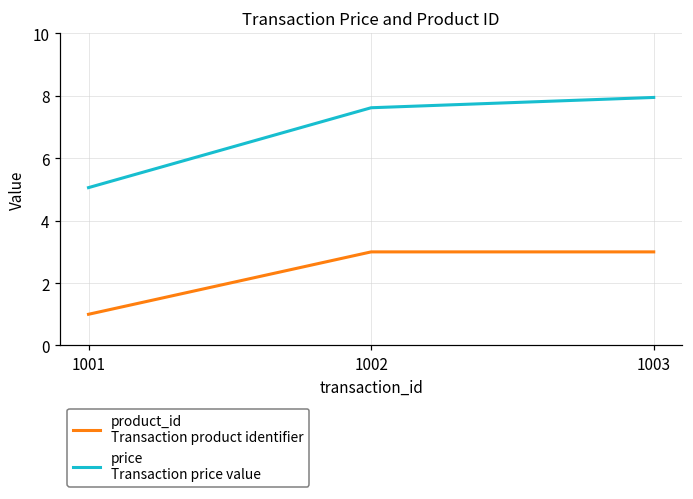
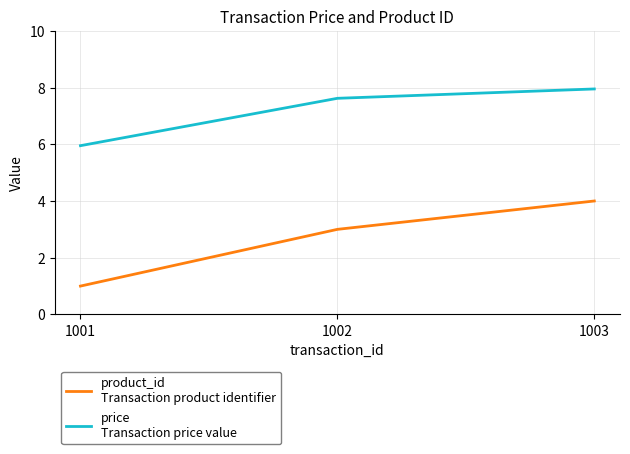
  {
    "product_id Transaction product identifier": {
      "1001": 1,
      "1002": 3,
-     "1003": 3
+     "1003": 4
    },
    "price Transaction price value": {
-     "1001": 5.1,
+     "1001": 6.0,
      "1002": 7.6,
      "1003": 8.0
    }
  }
